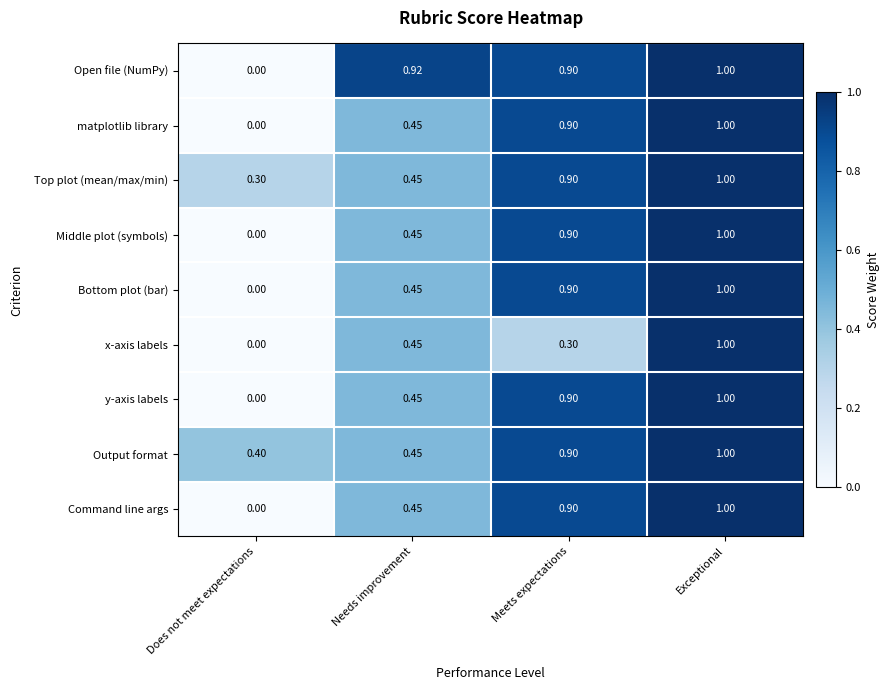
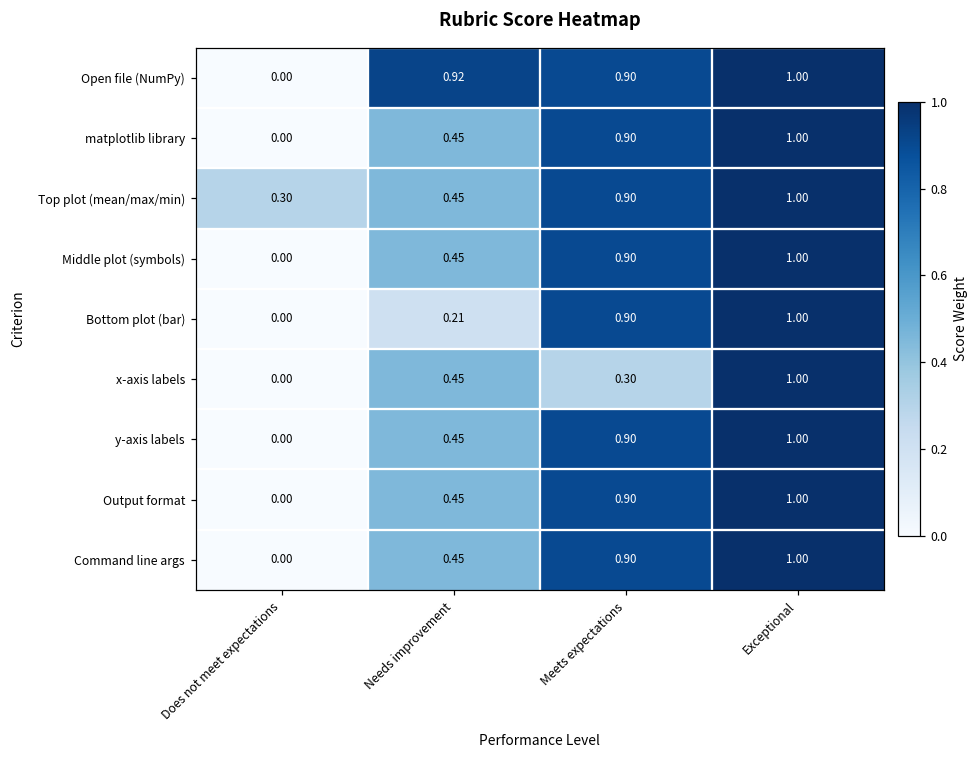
  {
    "Open file (NumPy)": {
      "Does not meet expectations": 0.00,
      "Needs improvement": 0.92,
      "Meets expectations": 0.90,
      "Exceptional": 1.00
    },
    "matplotlib library": {
      "Does not meet expectations": 0.00,
      "Needs improvement": 0.45,
      "Meets expectations": 0.90,
      "Exceptional": 1.00
    },
    "Top plot (mean/max/min)": {
      "Does not meet expectations": 0.30,
      "Needs improvement": 0.45,
      "Meets expectations": 0.90,
      "Exceptional": 1.00
    },
    "Middle plot (symbols)": {
      "Does not meet expectations": 0.00,
      "Needs improvement": 0.45,
      "Meets expectations": 0.90,
      "Exceptional": 1.00
    },
    "Bottom plot (bar)": {
      "Does not meet expectations": 0.00,
-     "Needs improvement": 0.45,
+     "Needs improvement": 0.21,
      "Meets expectations": 0.90,
      "Exceptional": 1.00
    },
    "x-axis labels": {
      "Does not meet expectations": 0.00,
      "Needs improvement": 0.45,
      "Meets expectations": 0.30,
      "Exceptional": 1.00
    },
    "y-axis labels": {
      "Does not meet expectations": 0.00,
      "Needs improvement": 0.45,
      "Meets expectations": 0.90,
      "Exceptional": 1.00
    },
    "Output format": {
-     "Does not meet expectations": 0.40,
+     "Does not meet expectations": 0.00,
      "Needs improvement": 0.45,
      "Meets expectations": 0.90,
      "Exceptional": 1.00
    },
    "Command line args": {
      "Does not meet expectations": 0.00,
      "Needs improvement": 0.45,
      "Meets expectations": 0.90,
      "Exceptional": 1.00
    }
  }
